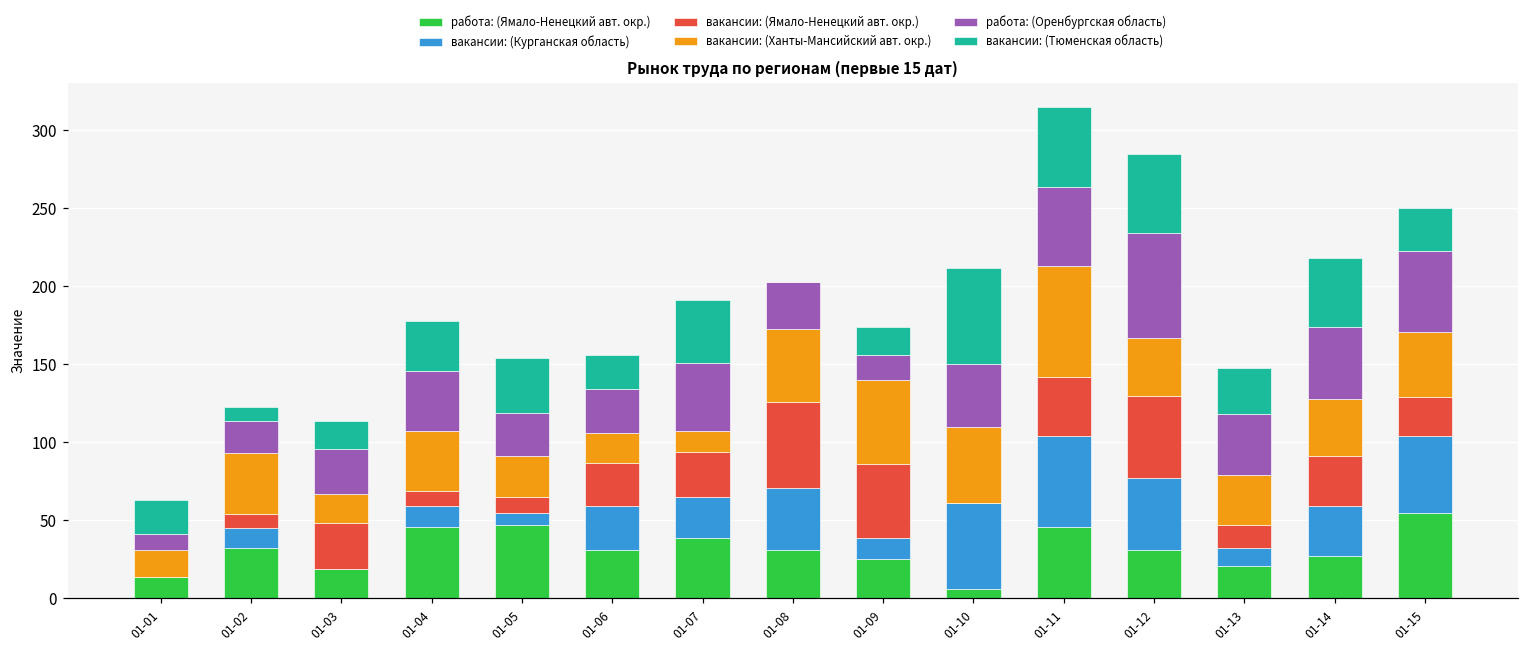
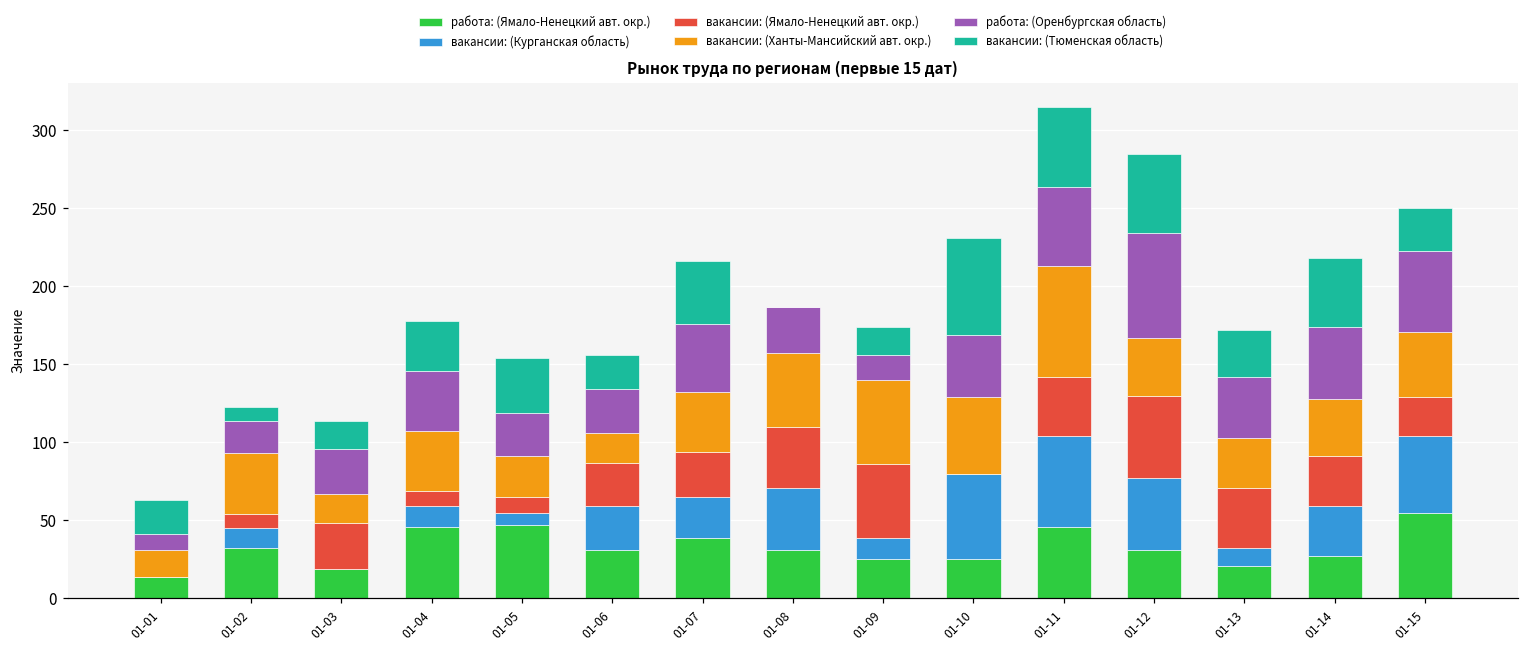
  {
    "работа: (Ямало-Ненецкий авт. окр.)": {
      "01-01": 14,
      "01-02": 32,
      "01-03": 19,
      "01-04": 46,
      "01-05": 47,
      "01-06": 31,
      "01-07": 39,
      "01-08": 31,
      "01-09": 25,
-     "01-10": 6,
+     "01-10": 25,
      "01-11": 46,
      "01-12": 31,
      "01-13": 21,
      "01-14": 27,
      "01-15": 55
    },
    "вакансии: (Курганская область)": {
      "01-01": 0,
      "01-02": 13,
      "01-03": 0,
      "01-04": 13,
      "01-05": 8,
      "01-06": 28,
      "01-07": 26,
      "01-08": 40,
      "01-09": 14,
      "01-10": 55,
      "01-11": 58,
      "01-12": 46,
      "01-13": 11,
      "01-14": 32,
      "01-15": 49
    },
    "вакансии: (Ямало-Ненецкий авт. окр.)": {
      "01-01": 0,
      "01-02": 9,
      "01-03": 29,
      "01-04": 10,
      "01-05": 10,
      "01-06": 28,
      "01-07": 29,
-     "01-08": 55,
+     "01-08": 39,
      "01-09": 47,
      "01-10": 0,
      "01-11": 38,
      "01-12": 53,
-     "01-13": 15,
+     "01-13": 39,
      "01-14": 32,
      "01-15": 25
    },
    "вакансии: (Ханты-Мансийский авт. окр.)": {
      "01-01": 17,
      "01-02": 39,
      "01-03": 19,
      "01-04": 38,
      "01-05": 26,
      "01-06": 19,
-     "01-07": 13,
+     "01-07": 38,
      "01-08": 47,
      "01-09": 54,
      "01-10": 49,
      "01-11": 71,
      "01-12": 37,
      "01-13": 32,
      "01-14": 37,
      "01-15": 42
    },
    "работа: (Оренбургская область)": {
      "01-01": 10,
      "01-02": 21,
      "01-03": 29,
      "01-04": 39,
      "01-05": 28,
      "01-06": 28,
      "01-07": 44,
      "01-08": 30,
      "01-09": 16,
      "01-10": 40,
      "01-11": 51,
      "01-12": 67,
      "01-13": 39,
      "01-14": 46,
      "01-15": 52
    },
    "вакансии: (Тюменская область)": {
      "01-01": 22,
      "01-02": 9,
      "01-03": 18,
      "01-04": 32,
      "01-05": 35,
      "01-06": 22,
      "01-07": 40,
      "01-08": 0,
      "01-09": 18,
      "01-10": 62,
      "01-11": 51,
      "01-12": 51,
      "01-13": 30,
      "01-14": 44,
      "01-15": 27
    }
  }
